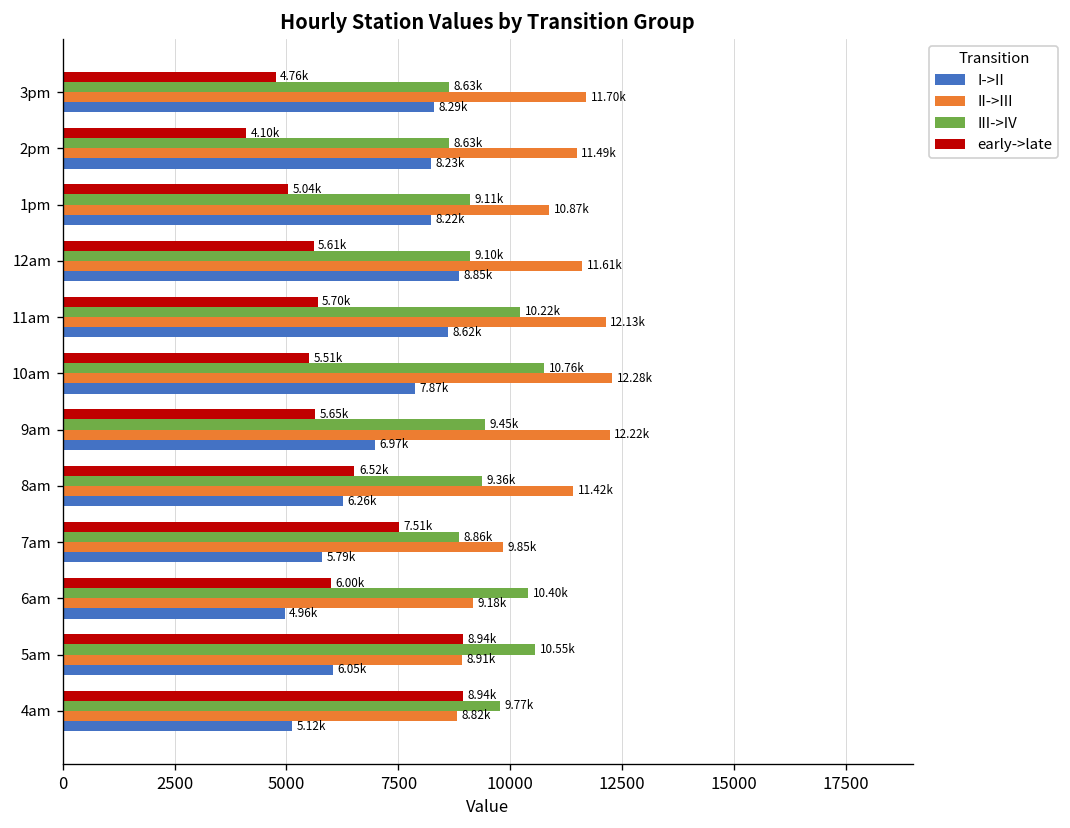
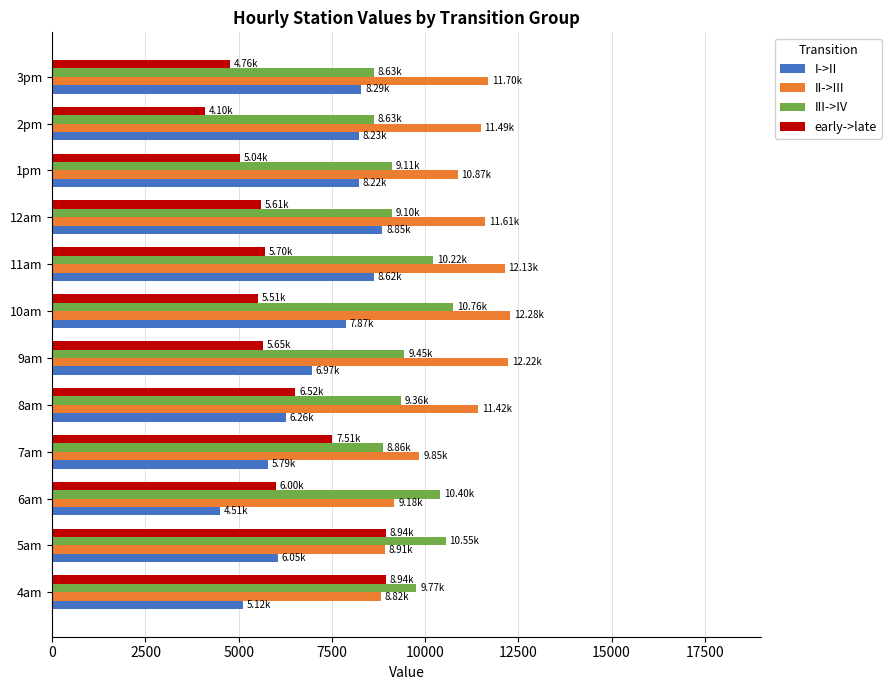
  {
    "I->II": {
      "3pm": "8.29k",
      "2pm": "8.23k",
      "1pm": "8.22k",
      "12am": "8.85k",
      "11am": "8.62k",
      "10am": "7.87k",
      "9am": "6.97k",
      "8am": "6.26k",
      "7am": "5.79k",
-     "6am": "4.96k",
+     "6am": "4.51k",
      "5am": "6.05k",
      "4am": "5.12k"
    },
    "II->III": {
      "3pm": "11.70k",
      "2pm": "11.49k",
      "1pm": "10.87k",
      "12am": "11.61k",
      "11am": "12.13k",
      "10am": "12.28k",
      "9am": "12.22k",
      "8am": "11.42k",
      "7am": "9.85k",
      "6am": "9.18k",
      "5am": "8.91k",
      "4am": "8.82k"
    },
    "III->IV": {
      "3pm": "8.63k",
      "2pm": "8.63k",
      "1pm": "9.11k",
      "12am": "9.10k",
      "11am": "10.22k",
      "10am": "10.76k",
      "9am": "9.45k",
      "8am": "9.36k",
      "7am": "8.86k",
      "6am": "10.40k",
      "5am": "10.55k",
      "4am": "9.77k"
    },
    "early->late": {
      "3pm": "4.76k",
      "2pm": "4.10k",
      "1pm": "5.04k",
      "12am": "5.61k",
      "11am": "5.70k",
      "10am": "5.51k",
      "9am": "5.65k",
      "8am": "6.52k",
      "7am": "7.51k",
      "6am": "6.00k",
      "5am": "8.94k",
      "4am": "8.94k"
    }
  }
